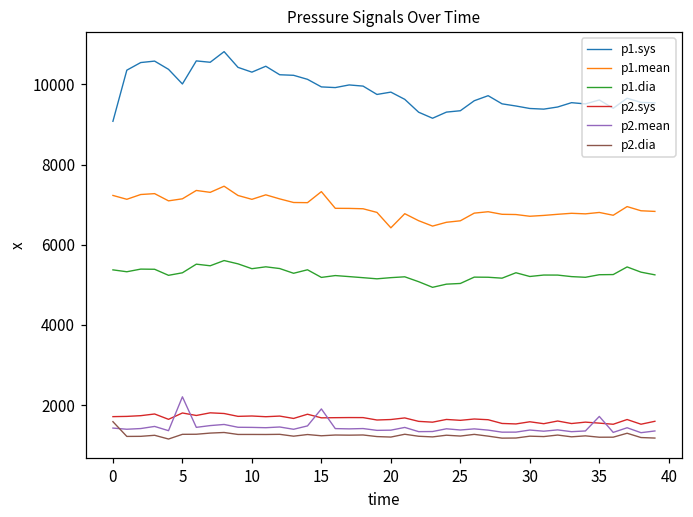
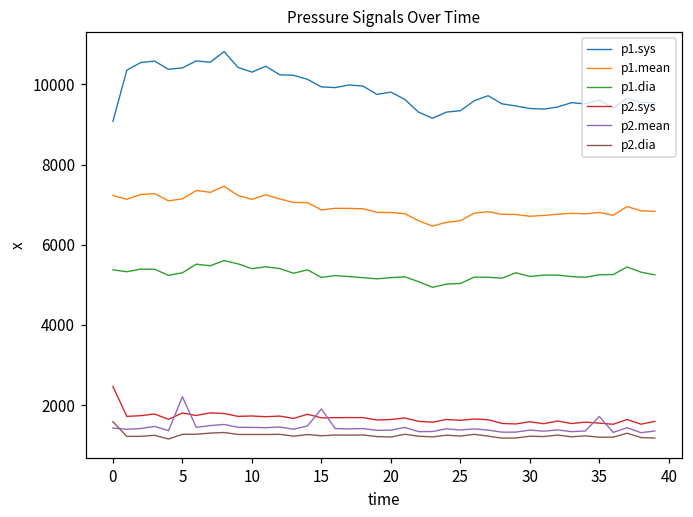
  {
    "p1.sys": {
      "0": 9100,
-     "5": 10000,
+     "5": 10400,
      "10": 10300,
      "15": 9900,
      "20": 9800,
      "25": 9300,
      "30": 9400
    },
    "p1.mean": {
      "0": 7200,
      "5": 7100,
      "10": 7100,
-     "15": 7300,
-     "20": 6400,
+     "15": 6900,
+     "20": 6800,
      "25": 6600,
      "30": 6700,
      "35": 6800
    },
    "p1.dia": {
      "0": 5400,
      "5": 5300,
      "10": 5400,
      "15": 5200,
      "20": 5200,
      "25": 5000,
      "30": 5200,
      "35": 5300
    },
    "p2.sys": {
-     "0": 1700,
+     "0": 2500,
      "5": 1800,
      "10": 1700,
      "15": 1700,
      "20": 1600,
      "25": 1600,
      "30": 1600,
      "35": 1600
    },
    "p2.mean": {
      "0": 1400,
      "5": 2200,
      "10": 1400,
      "15": 1900,
      "20": 1400,
      "25": 1400,
      "30": 1400,
      "35": 1700
    },
    "p2.dia": {
      "0": 1600,
      "5": 1300,
      "10": 1300,
      "15": 1200,
      "20": 1200,
      "25": 1200,
      "30": 1200,
      "35": 1200
    }
  }
